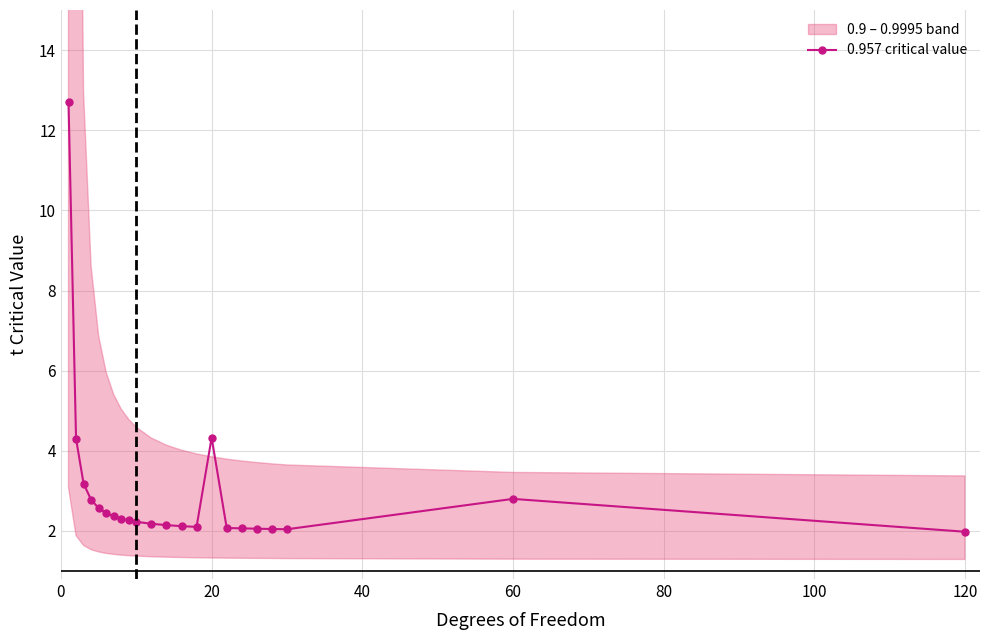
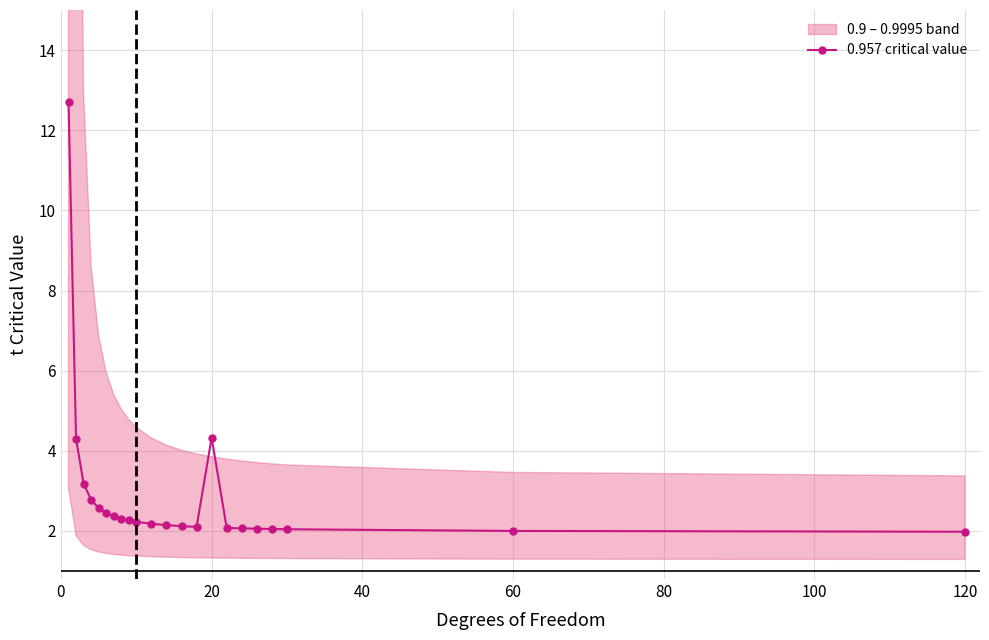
  {
    "0.957 critical value": {
      "20": 4.3,
-     "60": 2.8,
+     "60": 2.0,
      "120": 2.0
    }
  }
